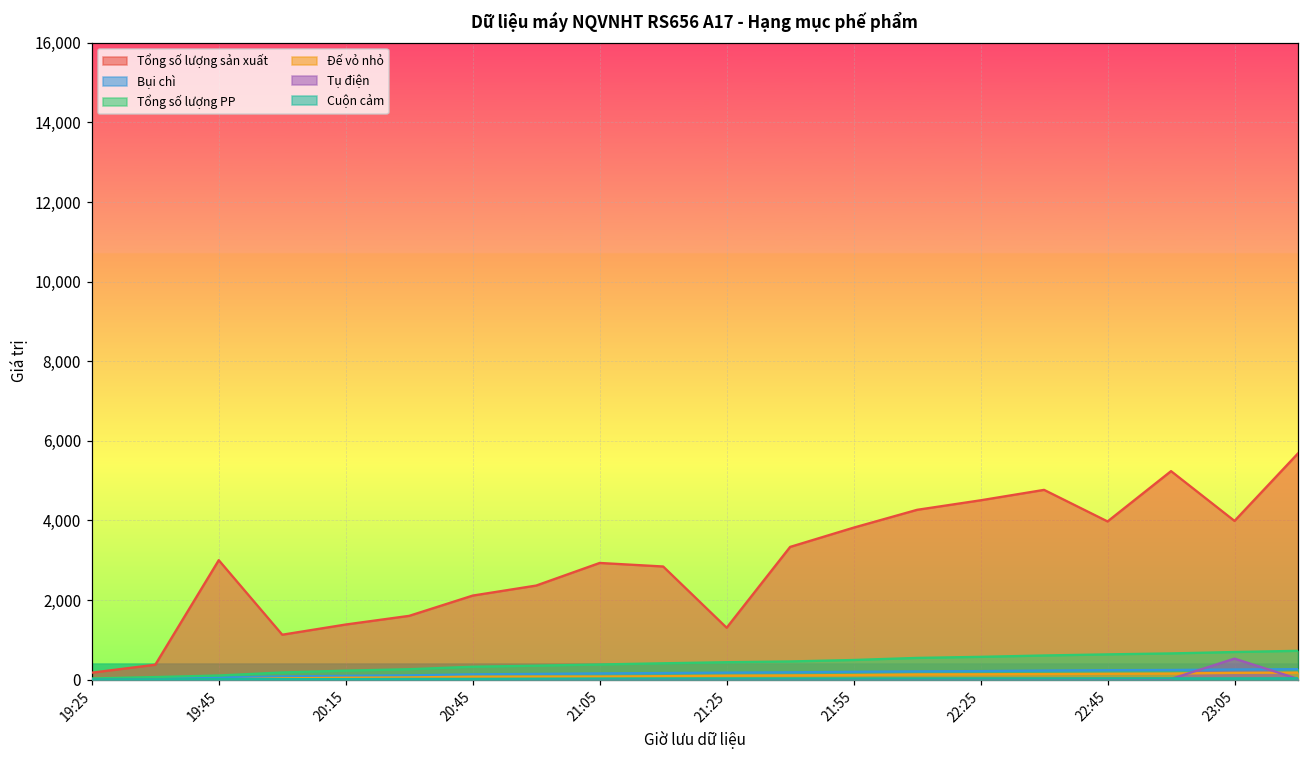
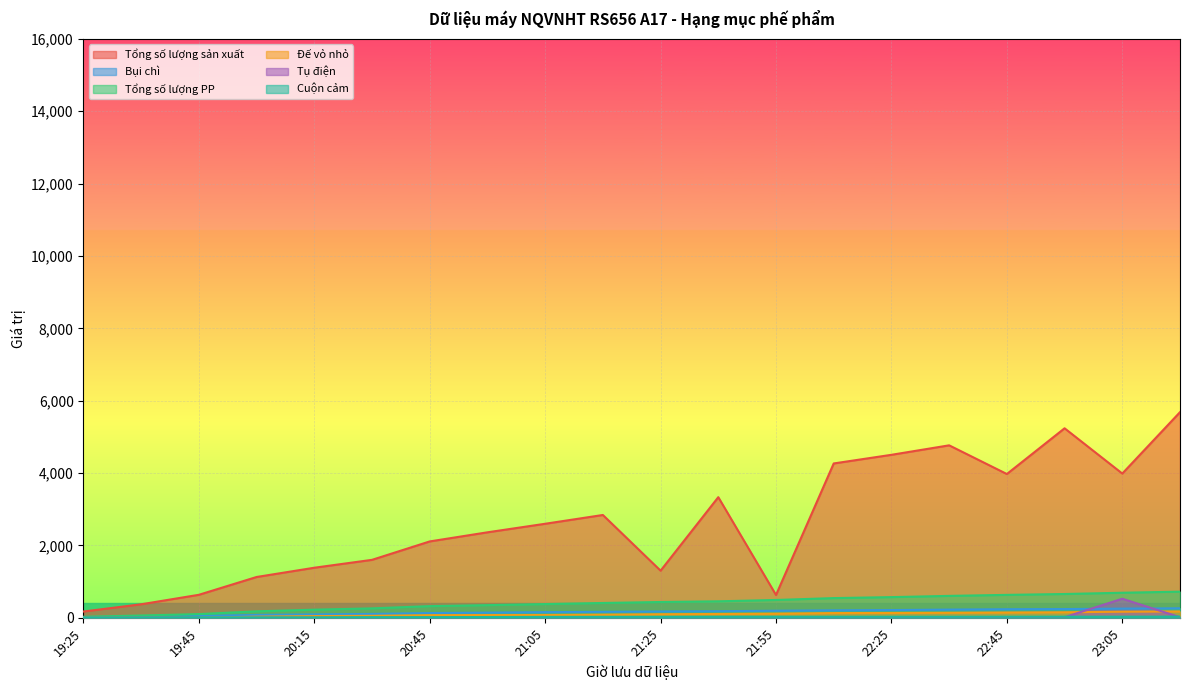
  {
    "Tổng số lượng sản xuất": {
-     "19:45": "3,000",
+     "19:45": "600",
      "20:15": "1,400",
      "20:45": "2,100",
-     "21:05": "2,900",
+     "21:05": "2,600",
      "21:25": "1,300",
-     "21:55": "3,800",
+     "21:55": "600",
      "22:25": "4,500",
      "22:45": "4,000",
      "23:05": "4,000"
    },
    "Tụ điện": {
      "23:05": "500"
    }
  }
